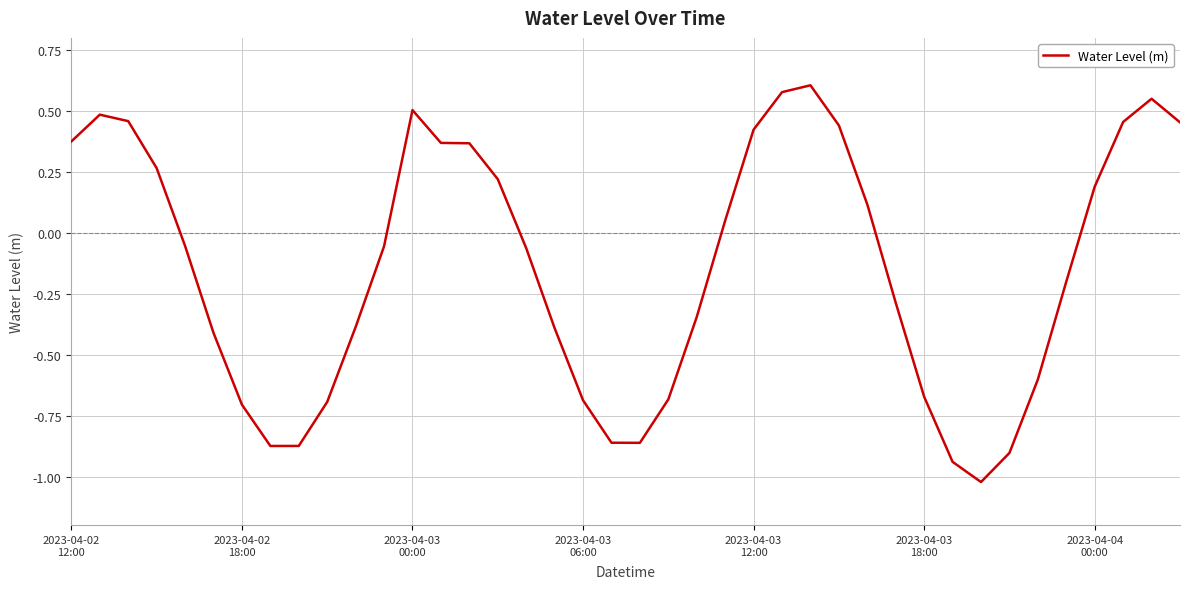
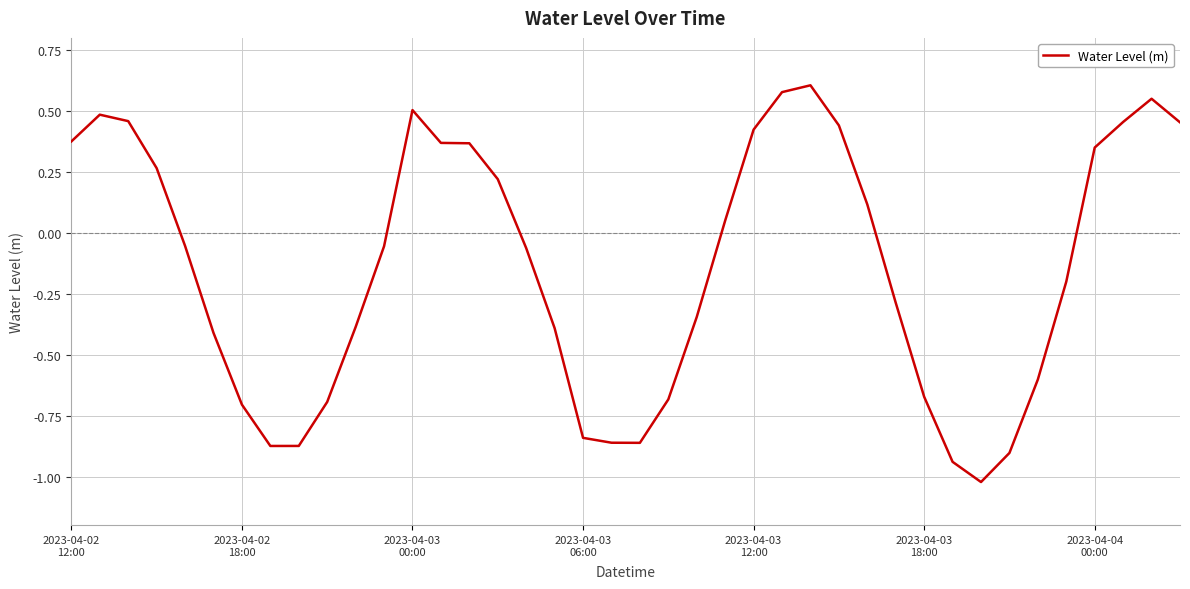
  {
    "2023-04-02 12:00": 0.38,
    "2023-04-02 18:00": -0.70,
    "2023-04-03 00:00": 0.50,
-   "2023-04-03 06:00": -0.69,
+   "2023-04-03 06:00": -0.84,
    "2023-04-03 12:00": 0.42,
    "2023-04-03 18:00": -0.67,
-   "2023-04-04 00:00": 0.19
+   "2023-04-04 00:00": 0.35
  }
